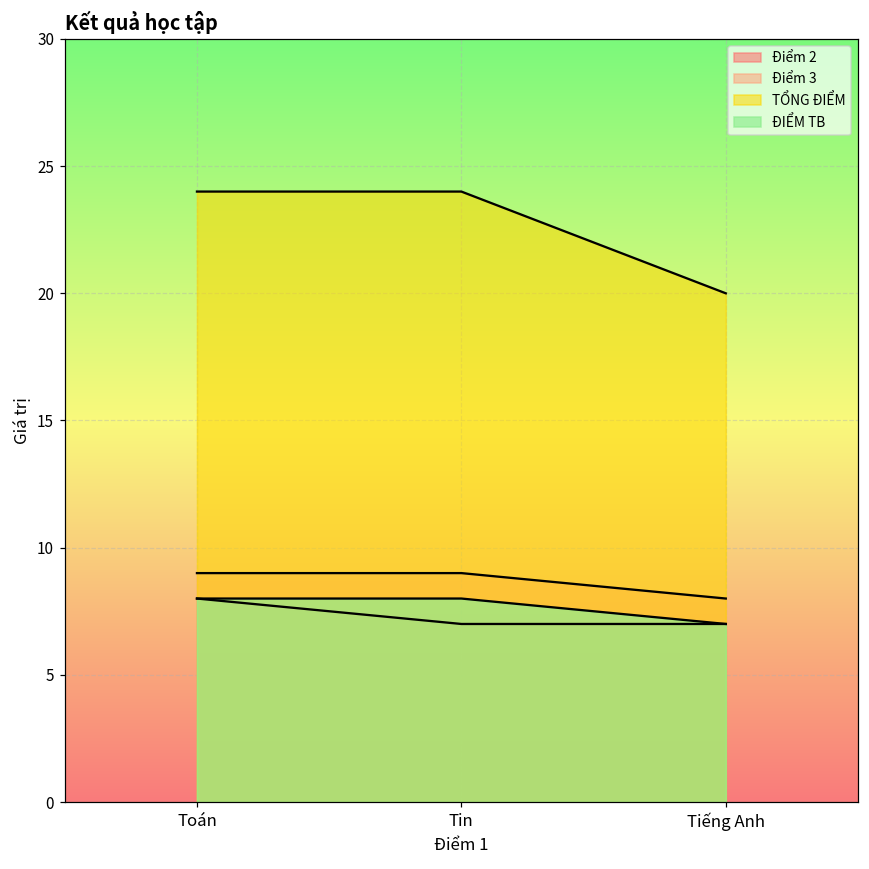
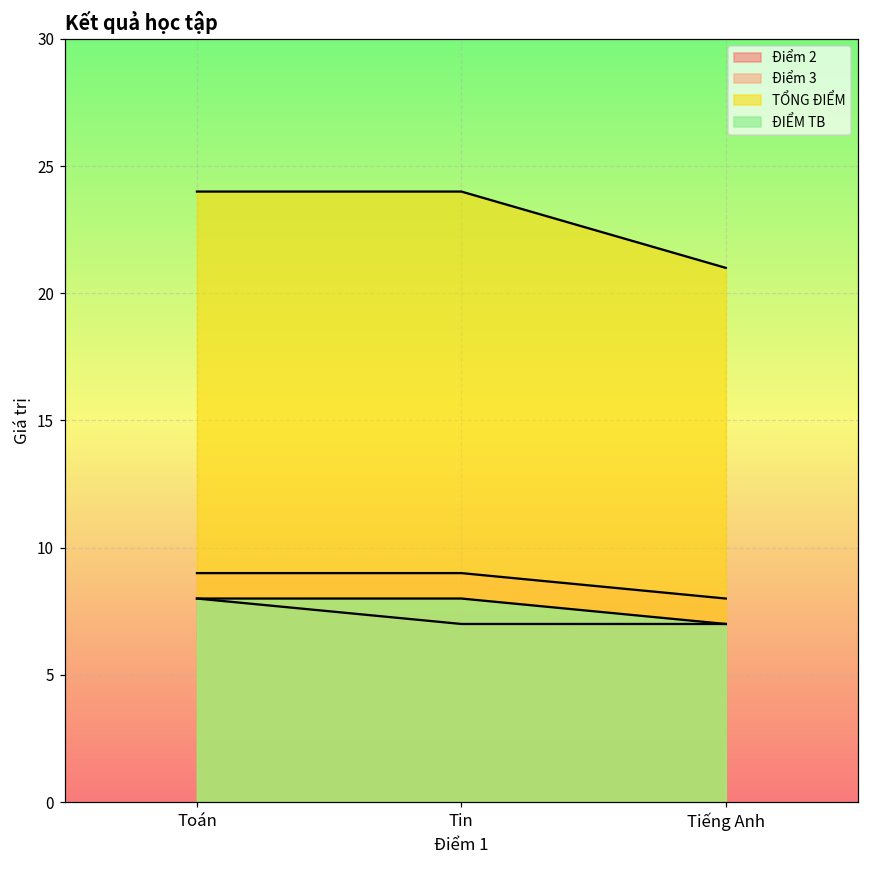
  {
    "TỔNG ĐIỂM": {
      "Toán": 24,
      "Tin": 24,
-     "Tiếng Anh": 20
+     "Tiếng Anh": 21
    },
    "ĐIỂM TB": {
      "Tin": 8
    }
  }
